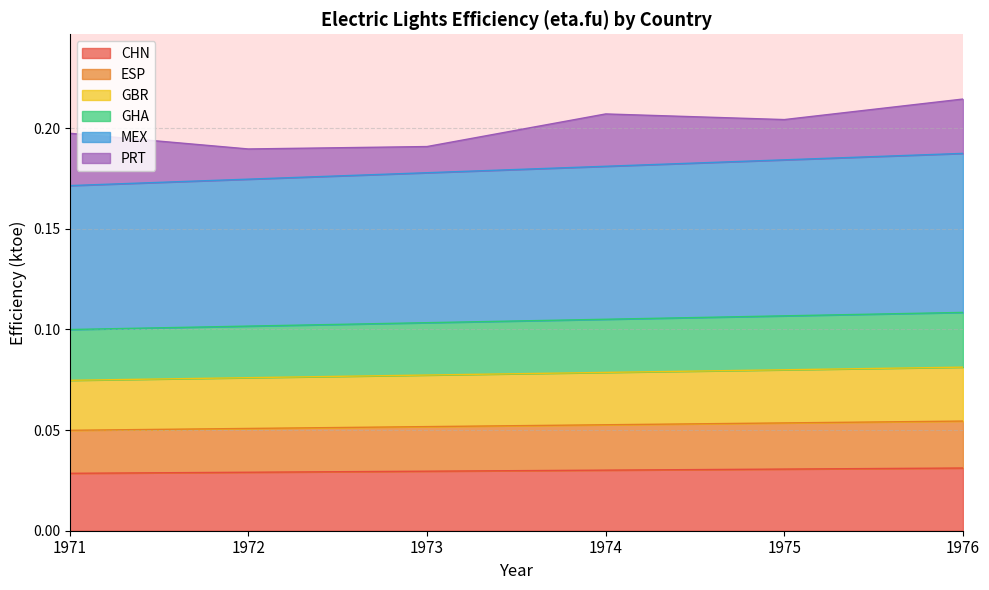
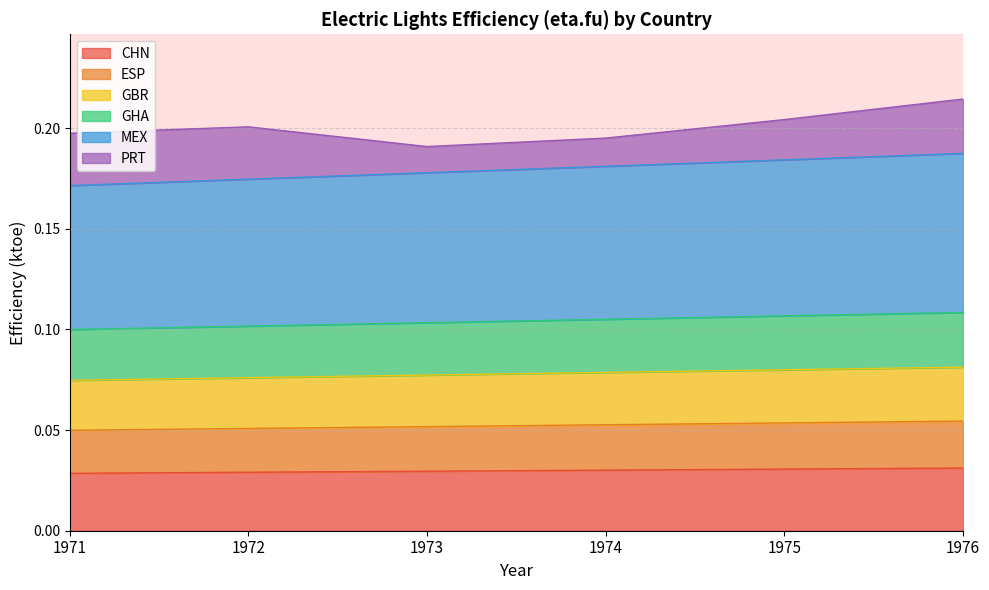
  {
    "GBR": {
      "1971": 0.025,
      "1972": 0.025,
      "1973": 0.026,
      "1974": 0.026,
      "1975": 0.026,
      "1976": 0.027
    },
    "GHA": {
      "1971": 0.025,
      "1972": 0.026,
      "1973": 0.026,
      "1974": 0.026,
      "1975": 0.027,
      "1976": 0.027
    },
    "MEX": {
      "1971": 0.071,
      "1972": 0.073,
      "1973": 0.075,
      "1974": 0.076,
      "1975": 0.078,
      "1976": 0.079
    },
    "PRT": {
      "1971": 0.026,
-     "1972": 0.015,
+     "1972": 0.026,
      "1973": 0.013,
-     "1974": 0.026,
+     "1974": 0.014,
      "1975": 0.020,
      "1976": 0.027
    }
  }
